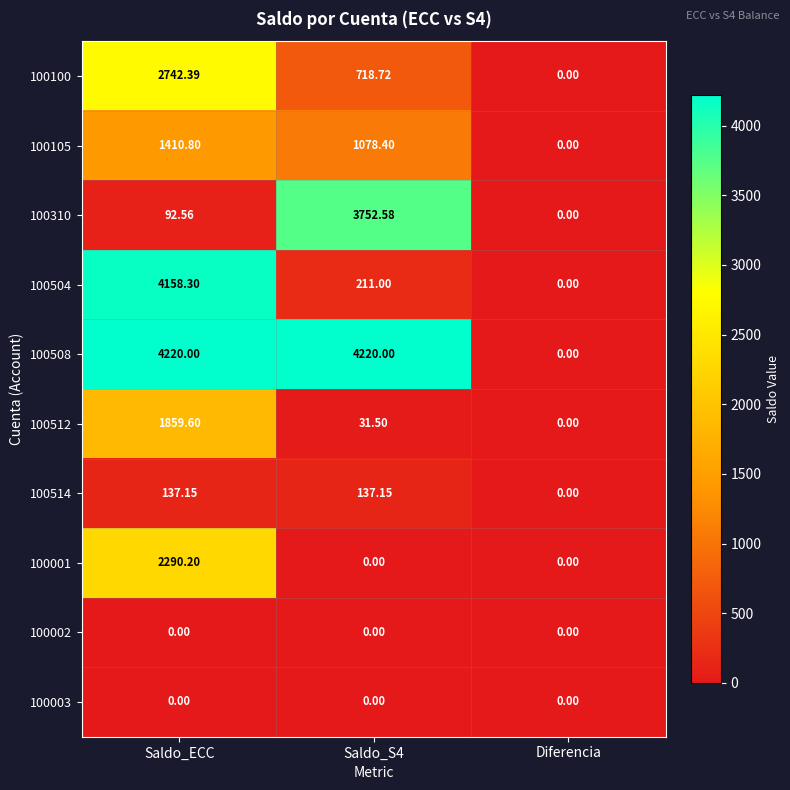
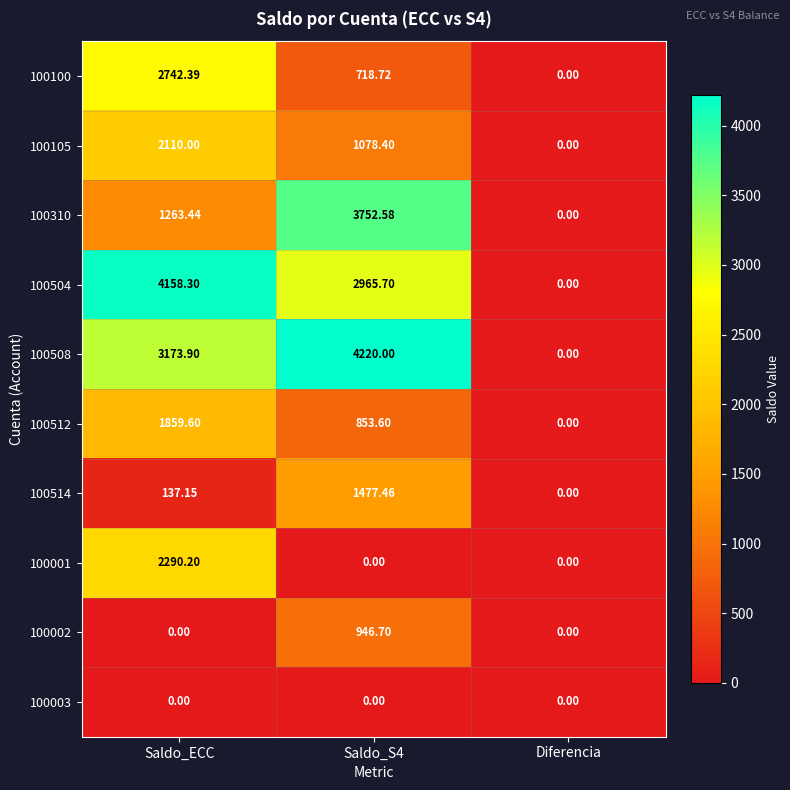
  {
    "100100": {
      "Saldo_ECC": 2742.39,
      "Saldo_S4": 718.72,
      "Diferencia": 0.00
    },
    "100105": {
-     "Saldo_ECC": 1410.80,
+     "Saldo_ECC": 2110.00,
      "Saldo_S4": 1078.40,
      "Diferencia": 0.00
    },
    "100310": {
-     "Saldo_ECC": 92.56,
+     "Saldo_ECC": 1263.44,
      "Saldo_S4": 3752.58,
      "Diferencia": 0.00
    },
    "100504": {
      "Saldo_ECC": 4158.30,
-     "Saldo_S4": 211.00,
+     "Saldo_S4": 2965.70,
      "Diferencia": 0.00
    },
    "100508": {
-     "Saldo_ECC": 4220.00,
+     "Saldo_ECC": 3173.90,
      "Saldo_S4": 4220.00,
      "Diferencia": 0.00
    },
    "100512": {
      "Saldo_ECC": 1859.60,
-     "Saldo_S4": 31.50,
+     "Saldo_S4": 853.60,
      "Diferencia": 0.00
    },
    "100514": {
      "Saldo_ECC": 137.15,
-     "Saldo_S4": 137.15,
+     "Saldo_S4": 1477.46,
      "Diferencia": 0.00
    },
    "100001": {
      "Saldo_ECC": 2290.20,
      "Saldo_S4": 0.00,
      "Diferencia": 0.00
    },
    "100002": {
      "Saldo_ECC": 0.00,
-     "Saldo_S4": 0.00,
+     "Saldo_S4": 946.70,
      "Diferencia": 0.00
    },
    "100003": {
      "Saldo_ECC": 0.00,
      "Saldo_S4": 0.00,
      "Diferencia": 0.00
    }
  }
